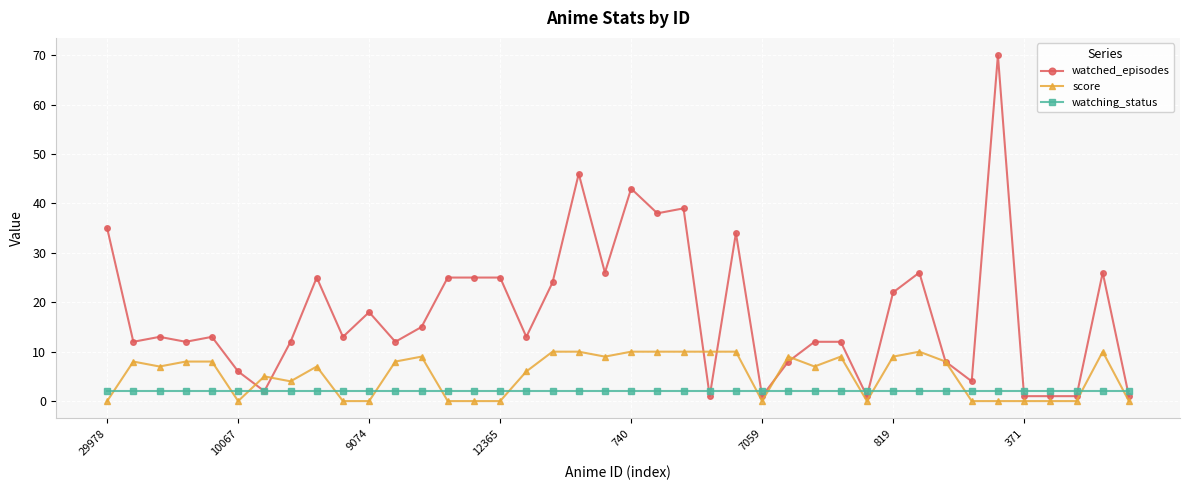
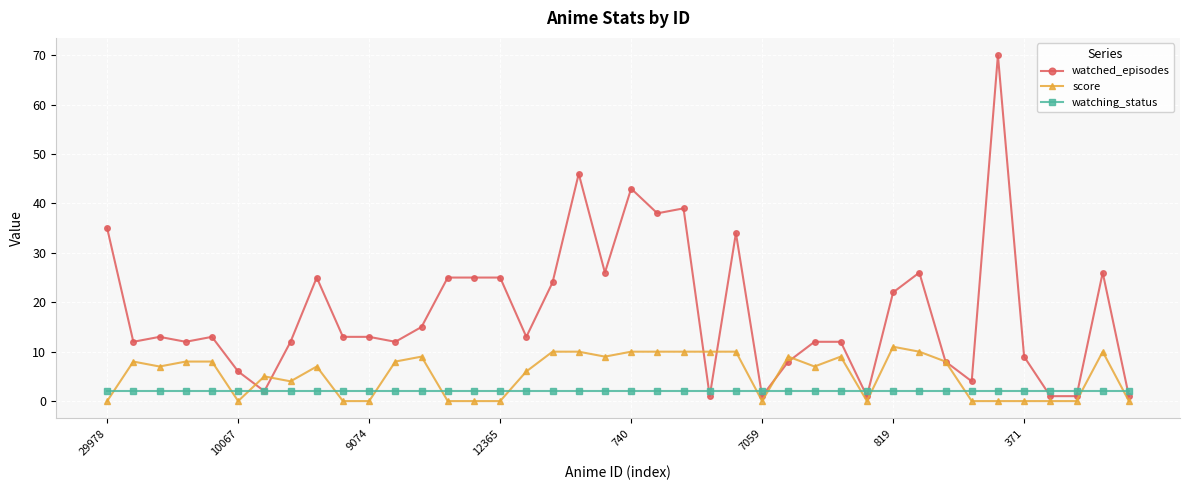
  {
    "watched_episodes": {
      "29978": 35,
      "10067": 6,
-     "9074": 18,
+     "9074": 13,
      "12365": 25,
      "740": 43,
      "7059": 1,
      "819": 22,
-     "371": 1
+     "371": 9
    },
    "score": {
      "29978": 0,
      "10067": 0,
      "9074": 0,
      "12365": 0,
      "740": 10,
      "7059": 0,
-     "819": 9,
+     "819": 11,
      "371": 0
    },
    "watching_status": {
      "29978": 2,
      "10067": 2,
      "9074": 2,
      "12365": 2,
      "740": 2,
      "7059": 2,
      "819": 2,
      "371": 2
    }
  }
